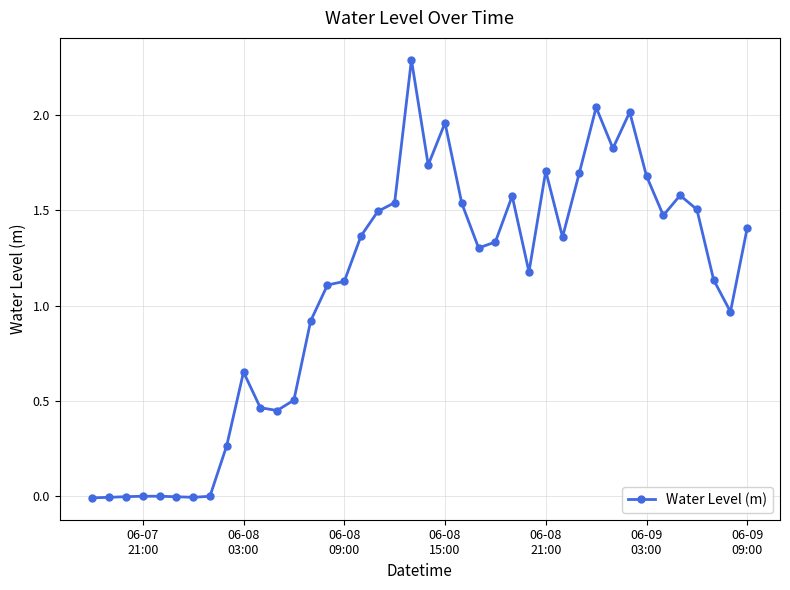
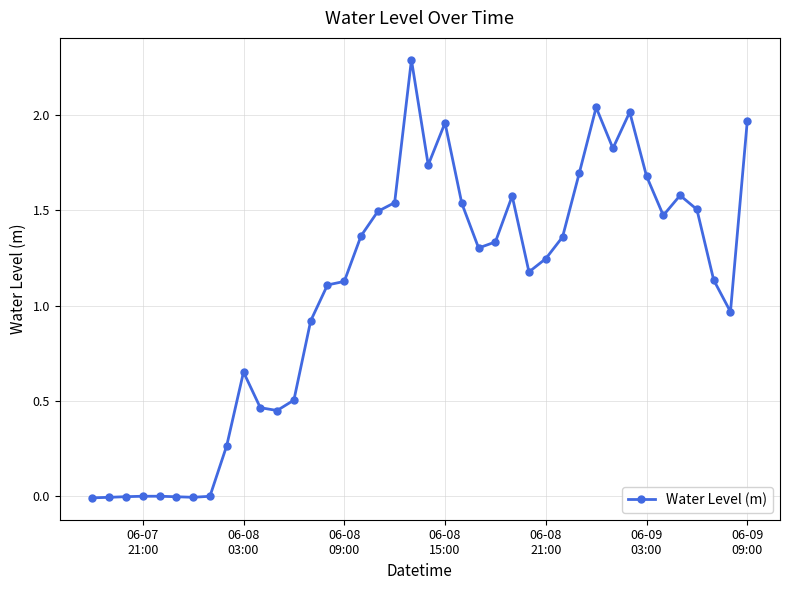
  {
    "06-07 21:00": 0.00,
    "06-08 03:00": 0.65,
    "06-08 09:00": 1.13,
    "06-08 15:00": 1.96,
-   "06-08 21:00": 1.71,
+   "06-08 21:00": 1.25,
    "06-09 03:00": 1.68,
-   "06-09 09:00": 1.41
+   "06-09 09:00": 1.97
  }
